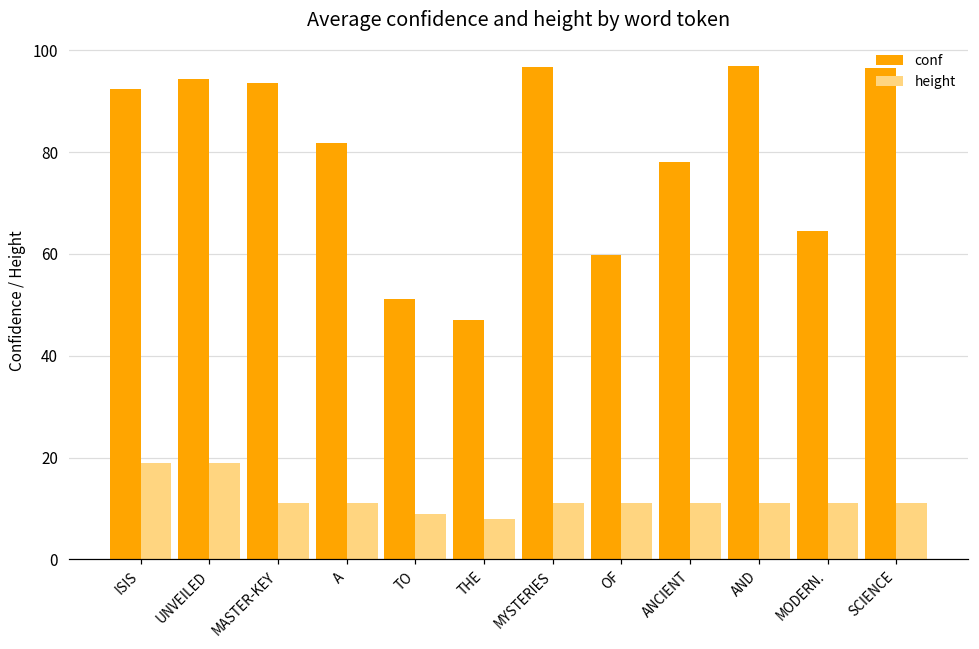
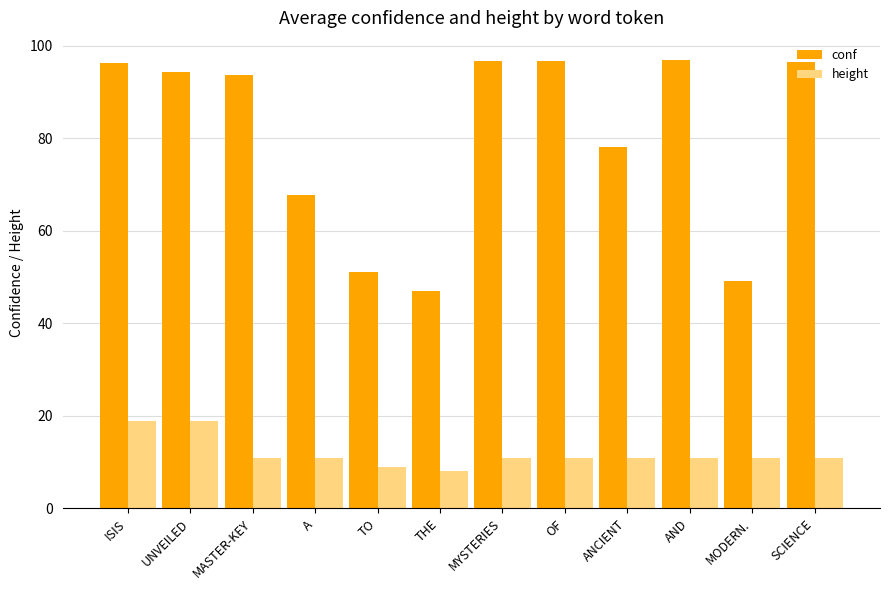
  {
    "conf": {
-     "ISIS": 92,
+     "ISIS": 96,
      "UNVEILED": 94,
      "MASTER-KEY": 94,
-     "A": 82,
+     "A": 68,
      "TO": 51,
      "THE": 47,
      "MYSTERIES": 97,
-     "OF": 60,
+     "OF": 97,
      "ANCIENT": 78,
      "AND": 97,
-     "MODERN.": 64,
+     "MODERN.": 49,
      "SCIENCE": 97
    },
    "height": {
      "ISIS": 19,
      "UNVEILED": 19,
      "MASTER-KEY": 11,
      "A": 11,
      "TO": 9,
      "THE": 8,
      "MYSTERIES": 11,
      "OF": 11,
      "ANCIENT": 11,
      "AND": 11,
      "MODERN.": 11,
      "SCIENCE": 11
    }
  }
